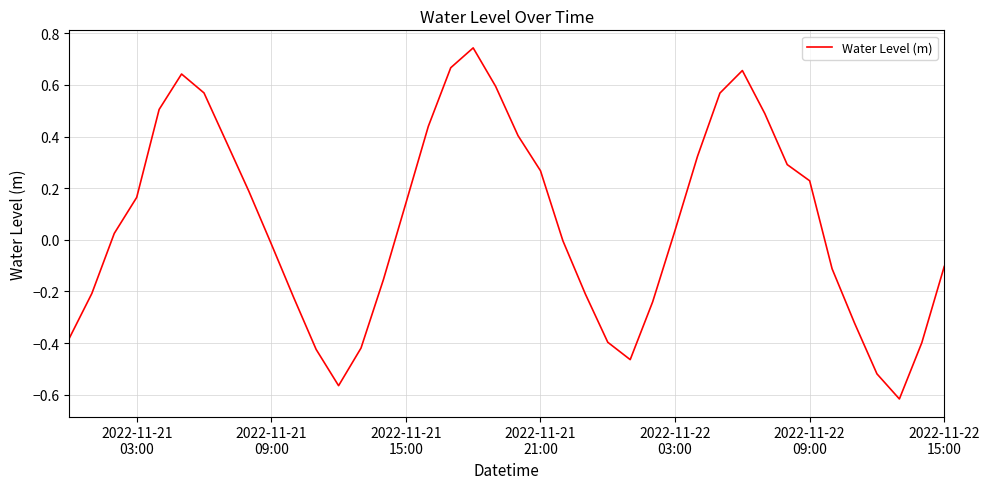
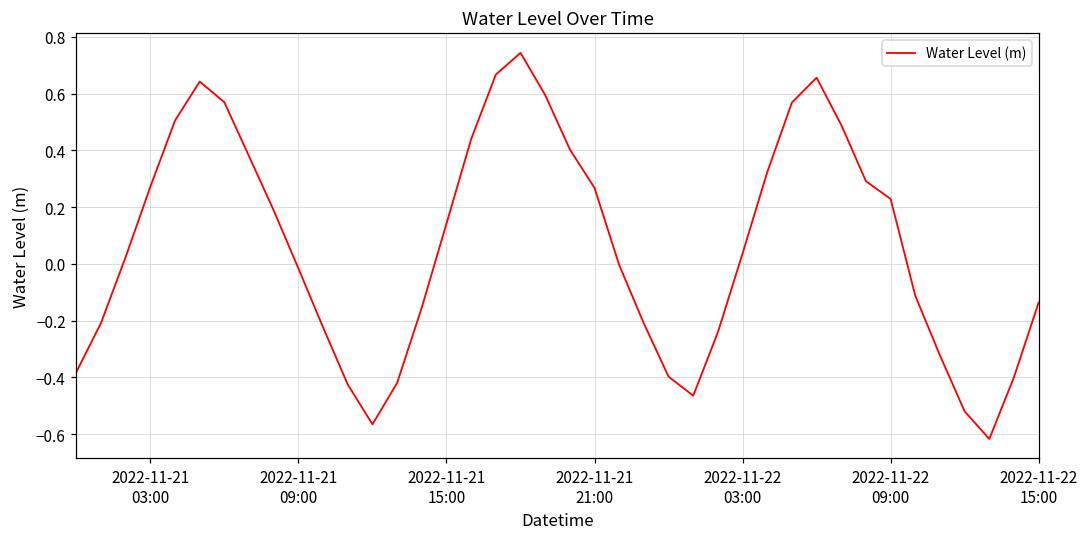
  {
-   "2022-11-21 03:00": 0.16,
+   "2022-11-21 03:00": 0.27,
    "2022-11-21 09:00": -0.02,
    "2022-11-21 15:00": 0.14,
    "2022-11-21 21:00": 0.27,
    "2022-11-22 03:00": 0.04,
    "2022-11-22 09:00": 0.23,
-   "2022-11-22 15:00": -0.10
+   "2022-11-22 15:00": -0.14
  }
